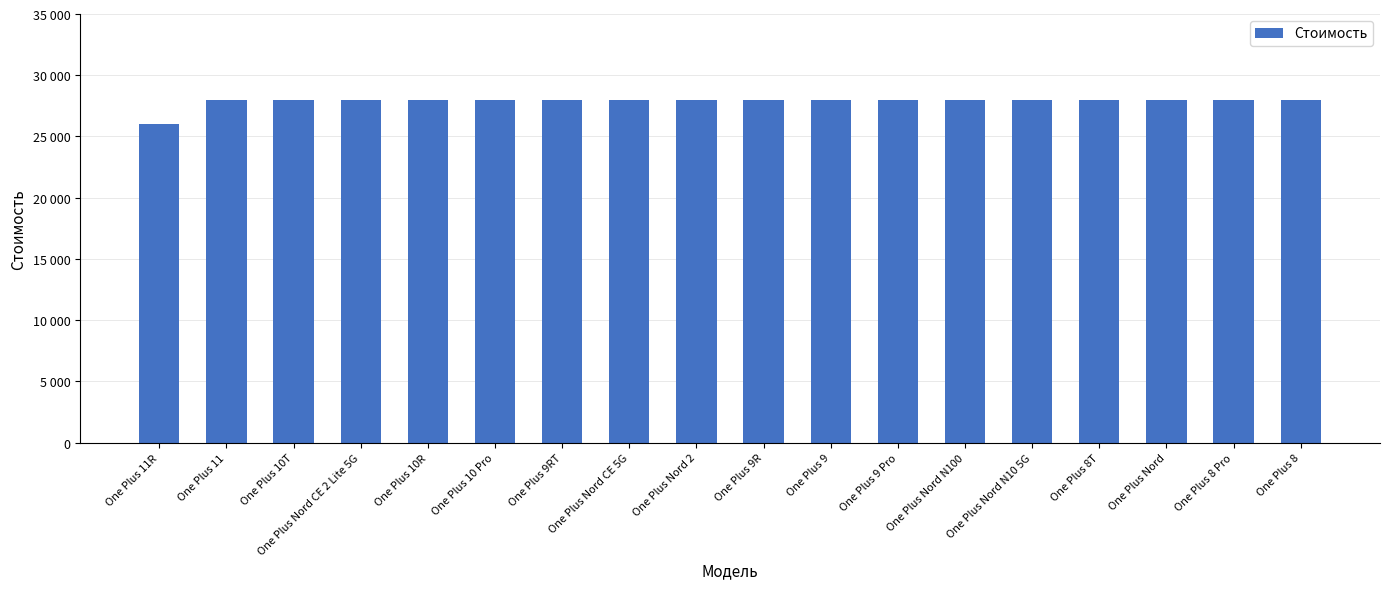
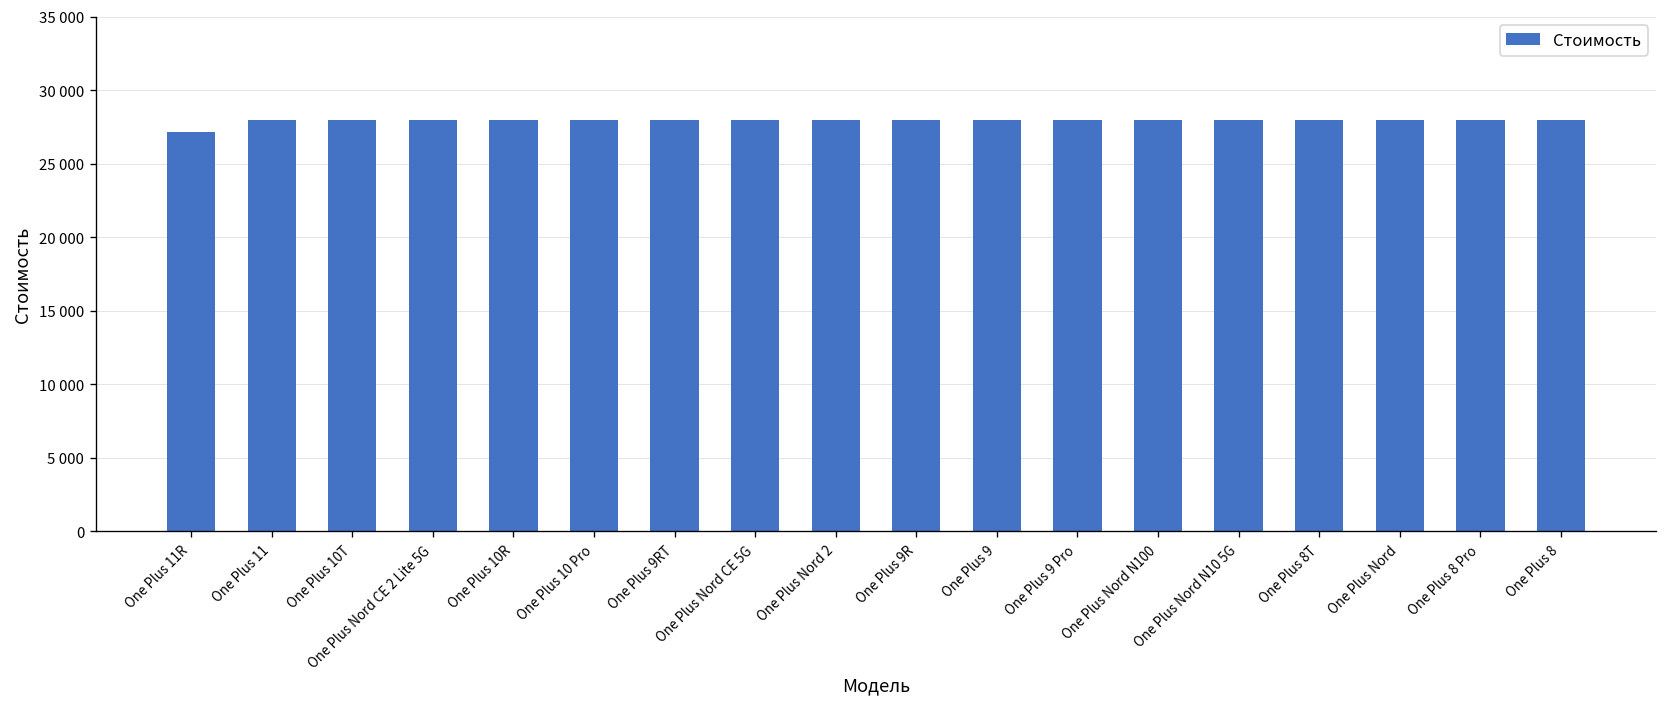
  {
-   "One Plus 11R": 26000,
+   "One Plus 11R": 27200,
    "One Plus 11": 28000,
    "One Plus 10T": 28000,
    "One Plus Nord CE 2 Lite 5G": 28000,
    "One Plus 10R": 28000,
    "One Plus 10 Pro": 28000,
    "One Plus 9RT": 28000,
    "One Plus Nord CE 5G": 28000,
    "One Plus Nord 2": 28000,
    "One Plus 9R": 28000,
    "One Plus 9": 28000,
    "One Plus 9 Pro": 28000,
    "One Plus Nord N100": 28000,
    "One Plus Nord N10 5G": 28000,
    "One Plus 8T": 28000,
    "One Plus Nord": 28000,
    "One Plus 8 Pro": 28000,
    "One Plus 8": 28000
  }
